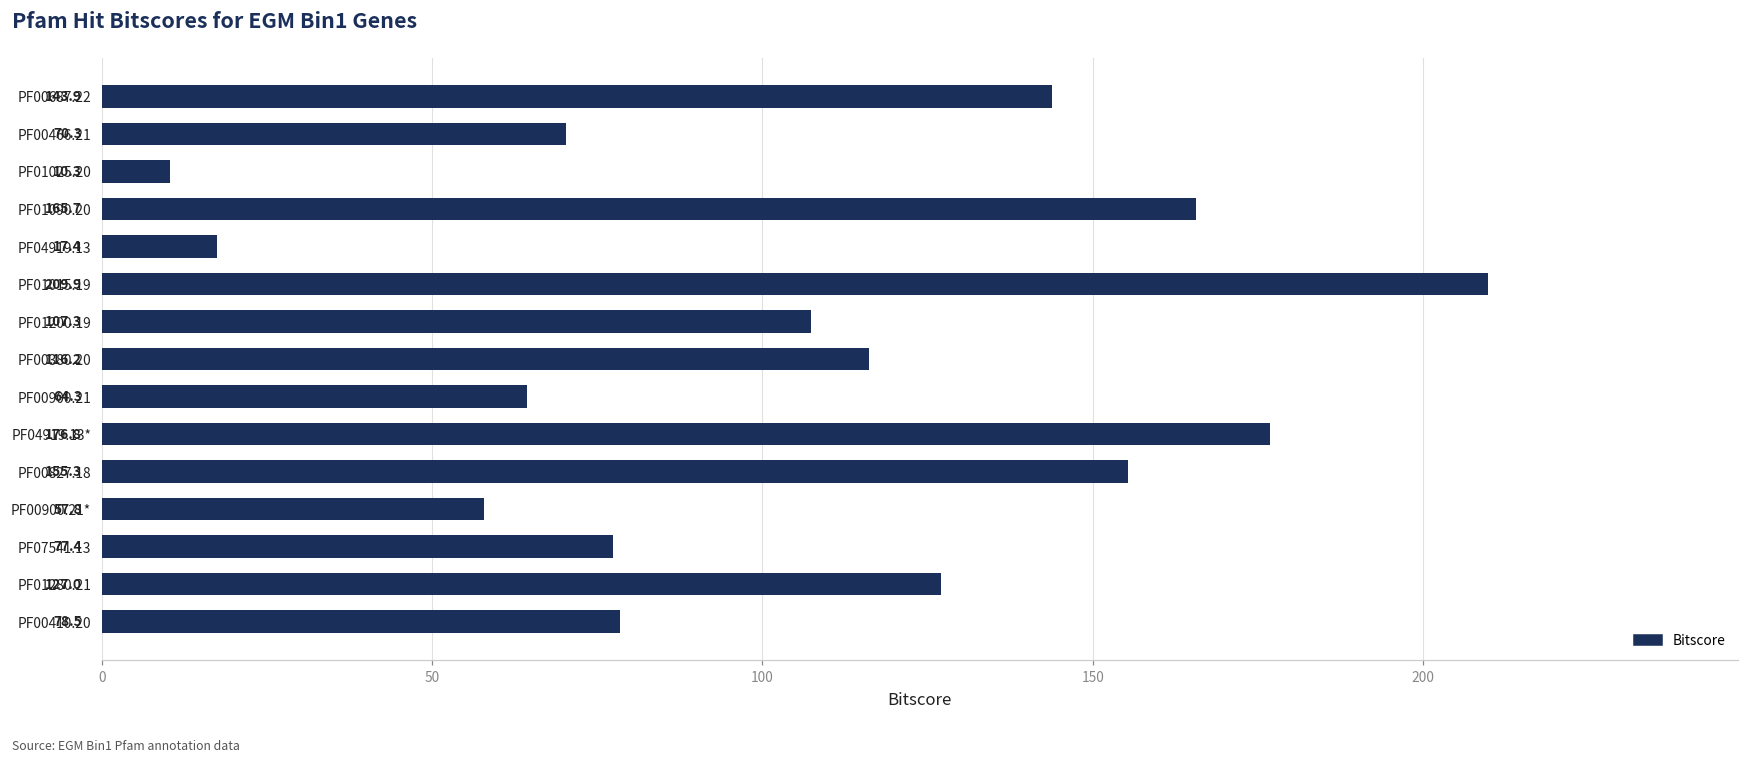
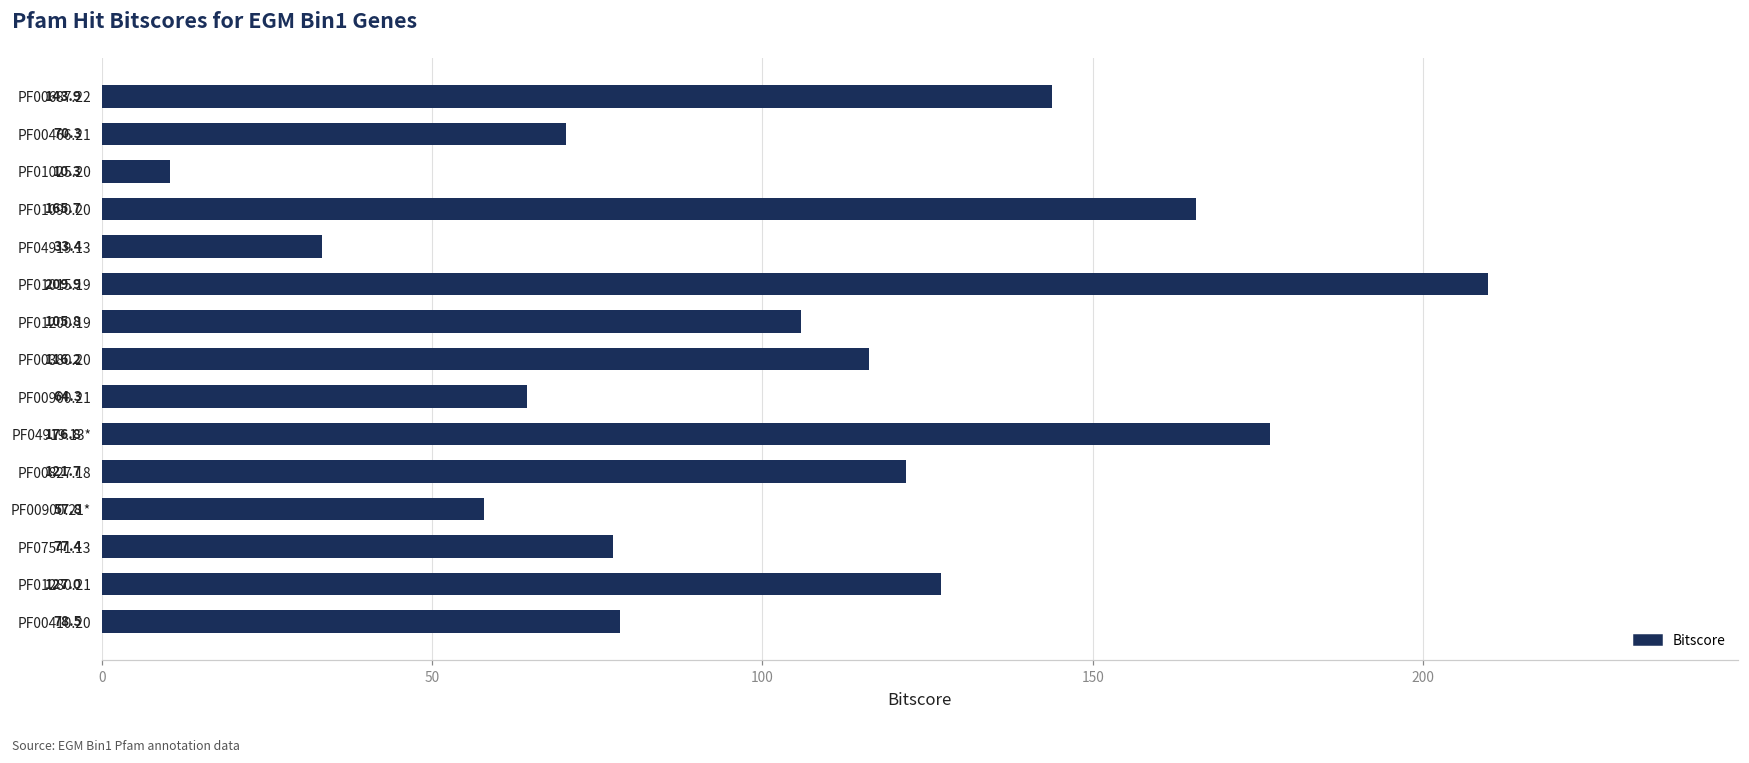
  {
-   "PF04919.13": 17.4,
-   "PF01200.19": 107.3,
-   "PF00827.18": 155.3
+   "PF04919.13": 33.4,
+   "PF01200.19": 105.8,
+   "PF00827.18": 121.7
  }
